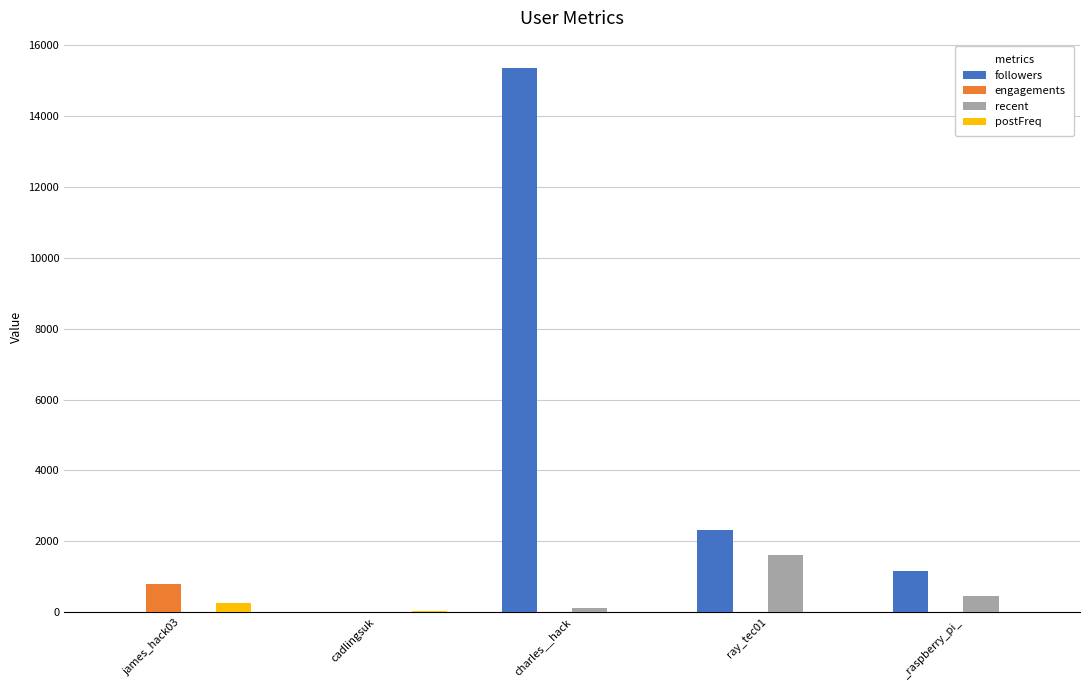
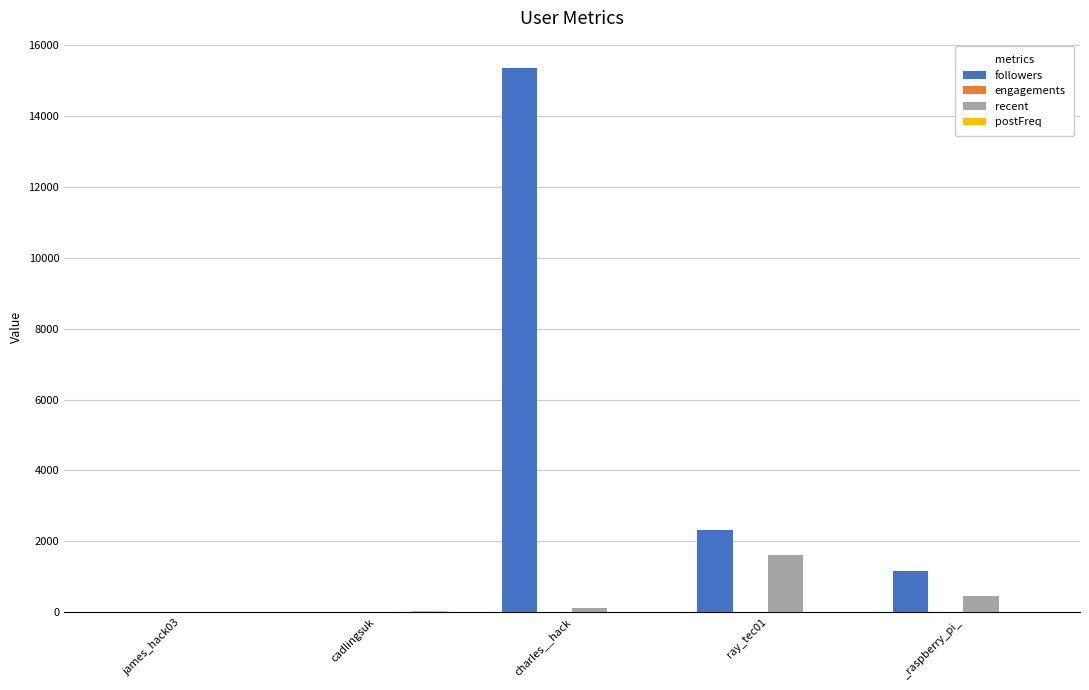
  {
    "followers": {
      "charles__hack": 15300,
      "ray_tec01": 2300,
      "_raspberry_pi_": 1200
    },
    "engagements": {
-     "james_hack03": 800
+     "james_hack03": 0
    },
    "recent": {
      "charles__hack": 100,
      "ray_tec01": 1600,
      "_raspberry_pi_": 500
    },
    "postFreq": {
-     "james_hack03": 300
+     "james_hack03": 0
    }
  }
